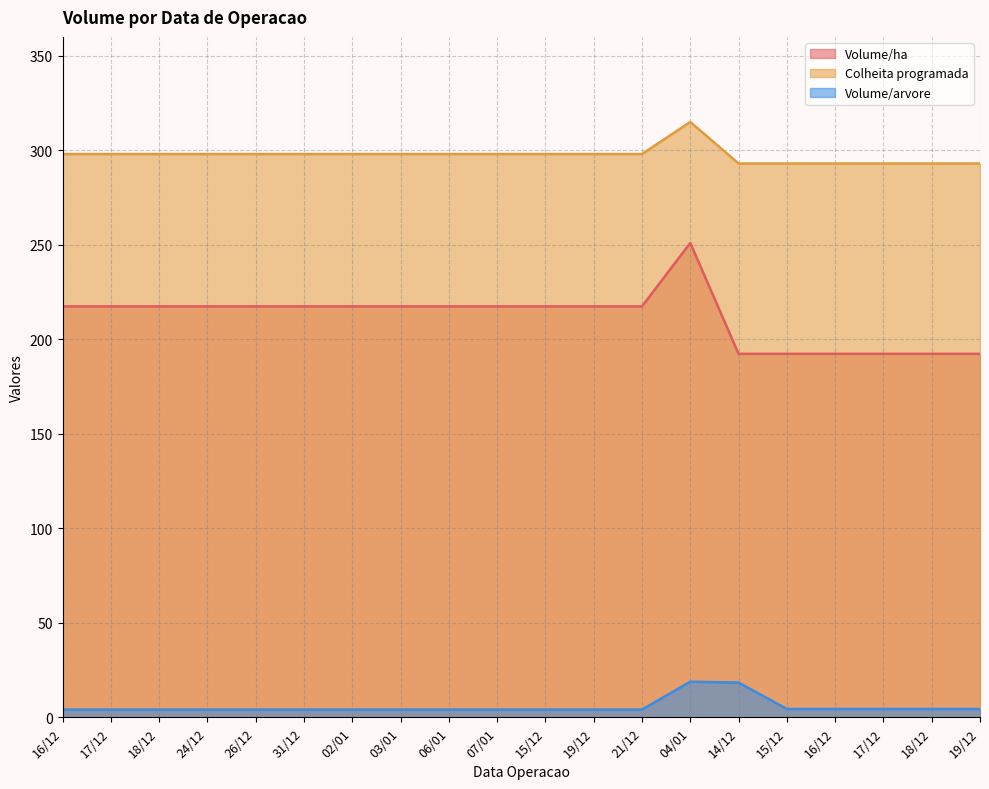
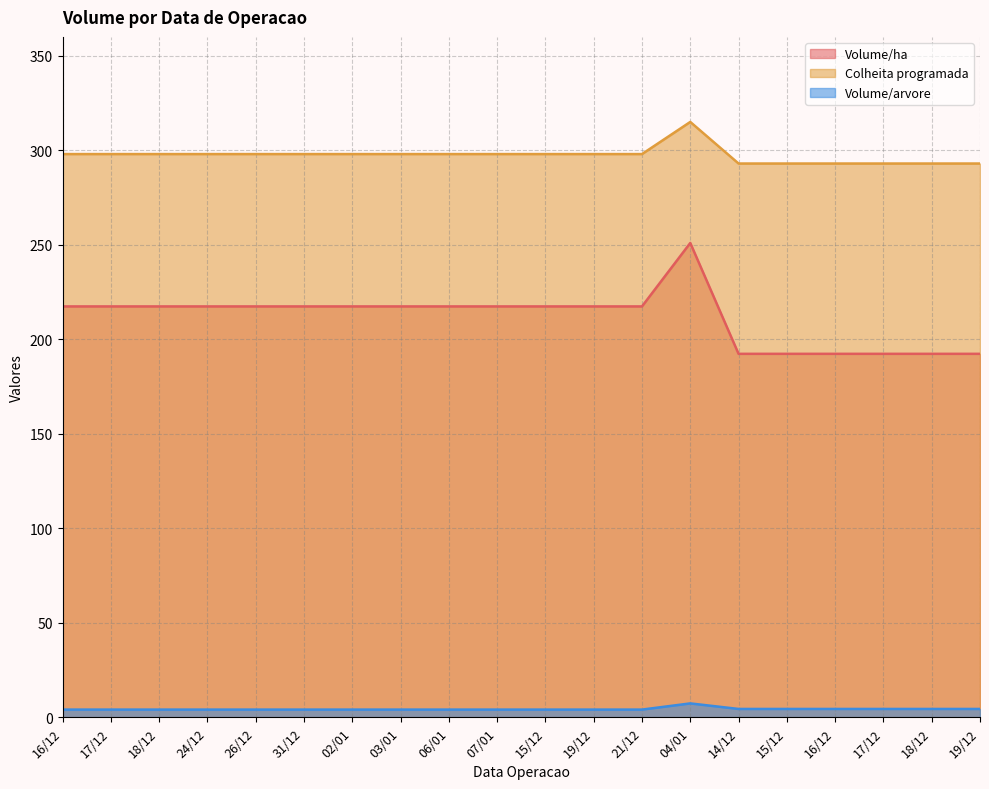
  {
    "Volume/arvore": {
      "24/12": 4,
      "26/12": 4,
      "31/12": 4,
      "02/01": 4,
      "03/01": 4,
      "06/01": 4,
      "07/01": 4,
      "21/12": 4,
-     "04/01": 19,
-     "14/12": 18
+     "04/01": 7,
+     "14/12": 4
    }
  }
